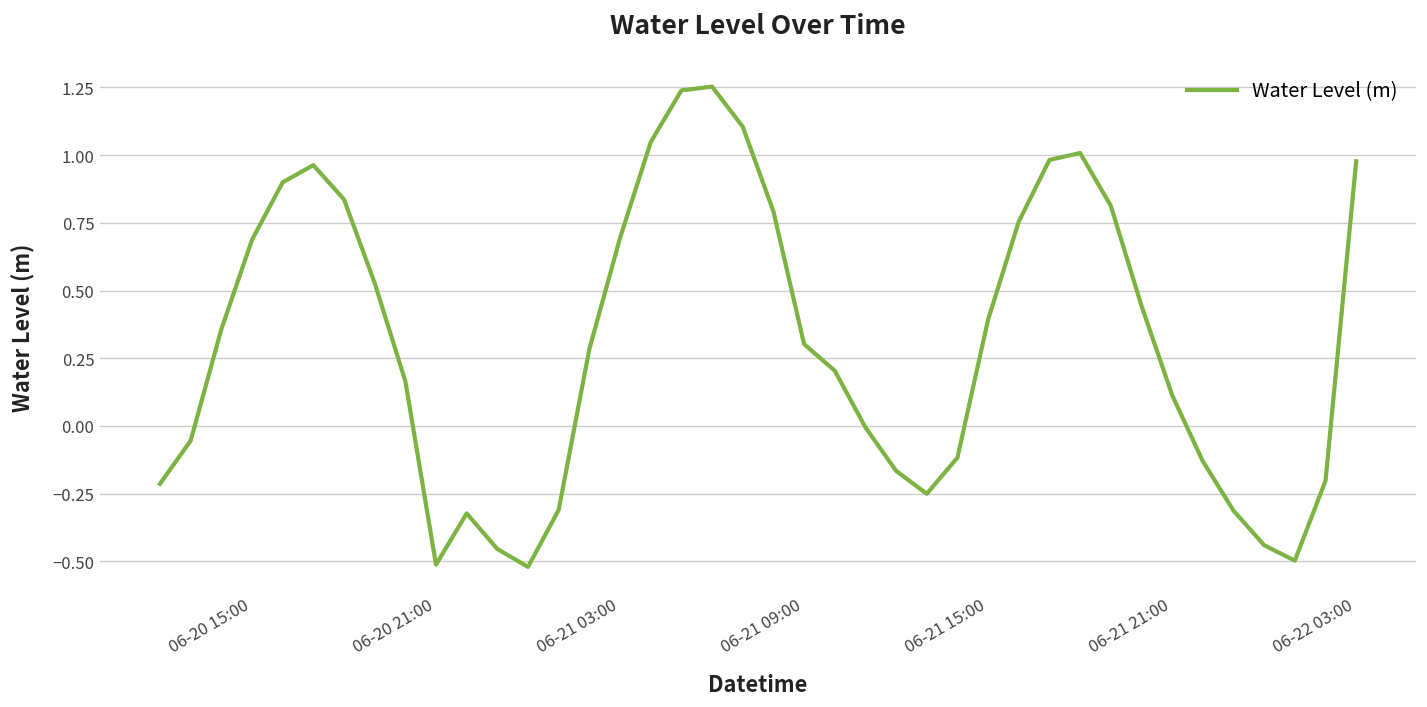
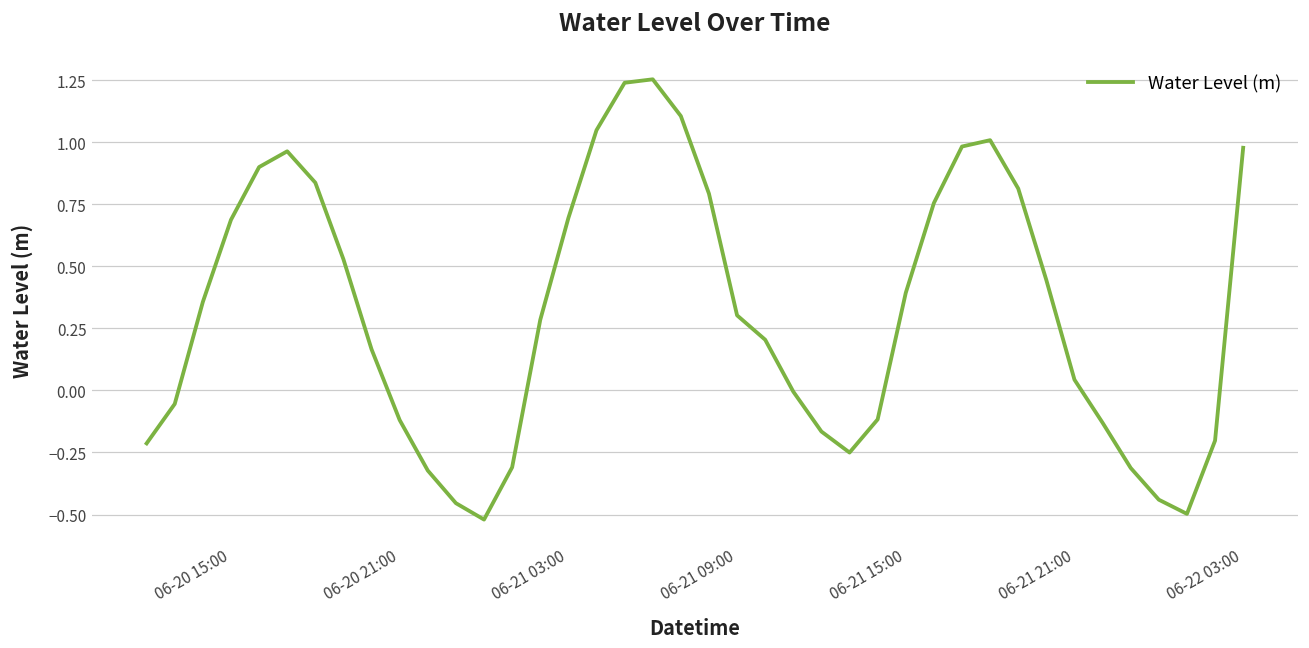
  {
    "06-20 15:00": 0.69,
-   "06-20 21:00": -0.51,
+   "06-20 21:00": -0.12,
    "06-21 03:00": 0.69,
    "06-21 09:00": 0.30,
    "06-21 15:00": 0.39,
-   "06-21 21:00": 0.11,
+   "06-21 21:00": 0.04,
    "06-22 03:00": 0.98
  }
